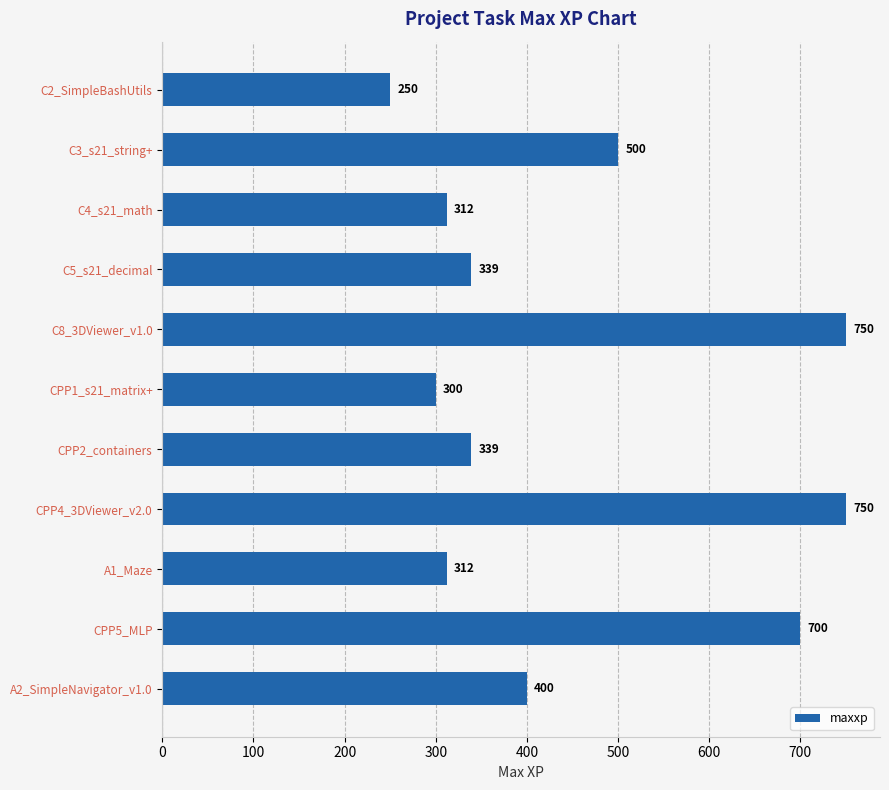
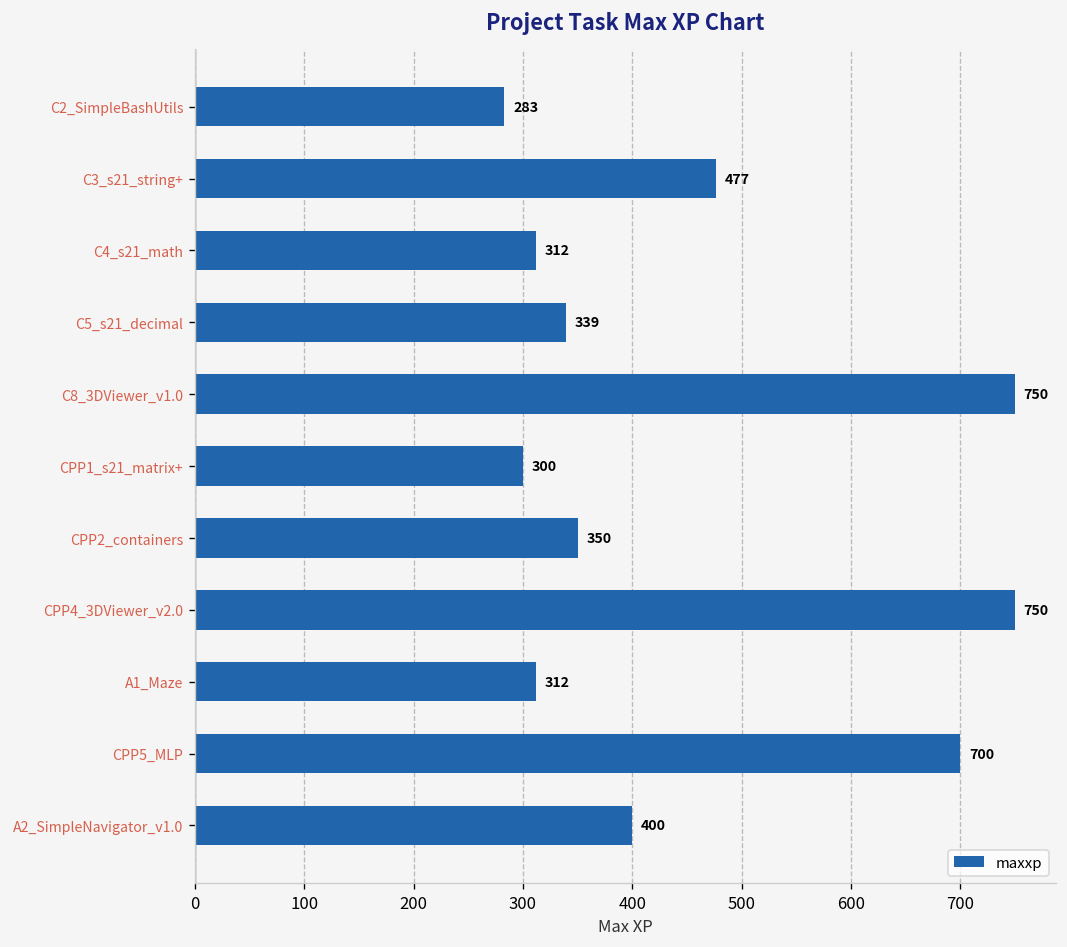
  {
-   "C2_SimpleBashUtils": 250,
-   "C3_s21_string+": 500,
+   "C2_SimpleBashUtils": 283,
+   "C3_s21_string+": 477,
    "C4_s21_math": 312,
    "C5_s21_decimal": 339,
    "C8_3DViewer_v1.0": 750,
    "CPP1_s21_matrix+": 300,
-   "CPP2_containers": 339,
+   "CPP2_containers": 350,
    "CPP4_3DViewer_v2.0": 750,
    "A1_Maze": 312,
    "CPP5_MLP": 700,
    "A2_SimpleNavigator_v1.0": 400
  }
